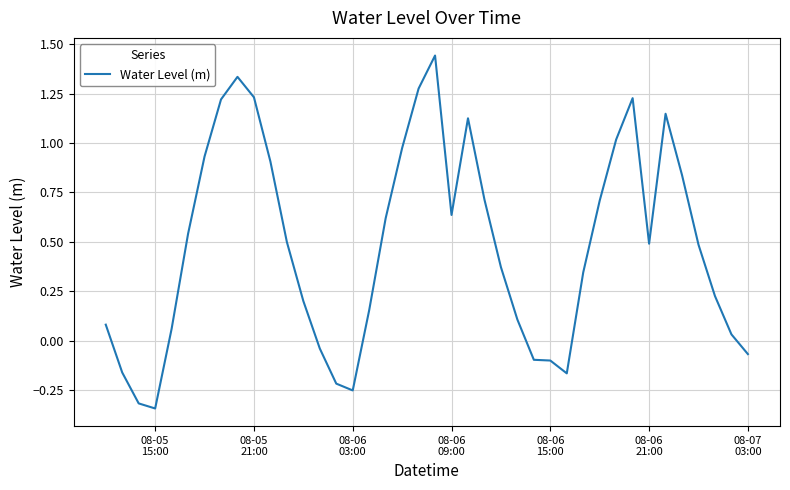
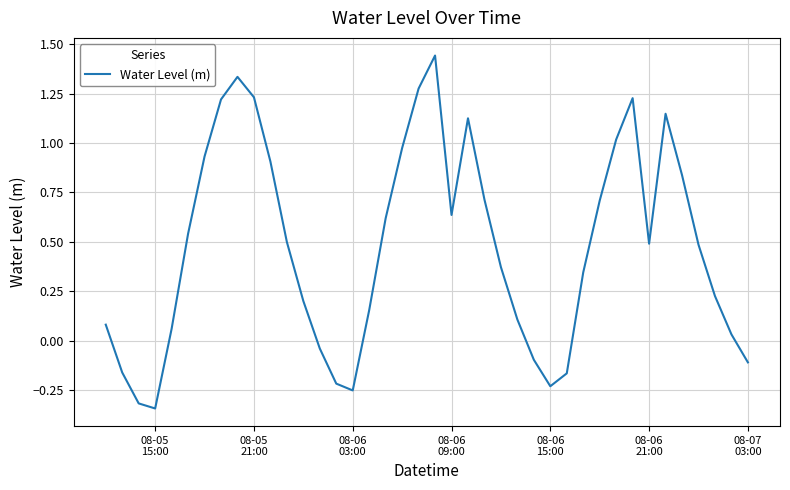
  {
    "08-05 15:00": -0.34,
    "08-05 21:00": 1.23,
    "08-06 03:00": -0.25,
    "08-06 09:00": 0.64,
-   "08-06 15:00": -0.10,
+   "08-06 15:00": -0.23,
    "08-06 21:00": 0.49,
-   "08-07 03:00": -0.07
+   "08-07 03:00": -0.11
  }
